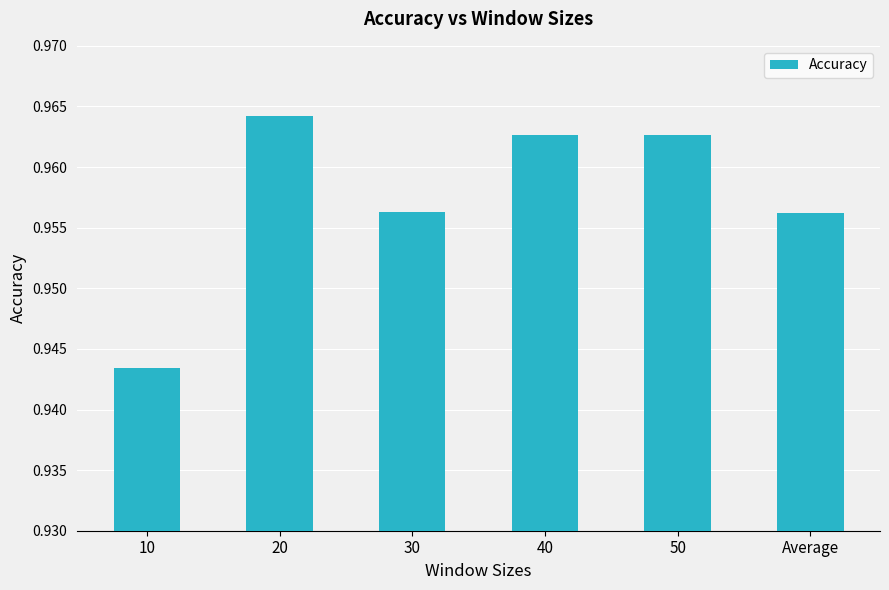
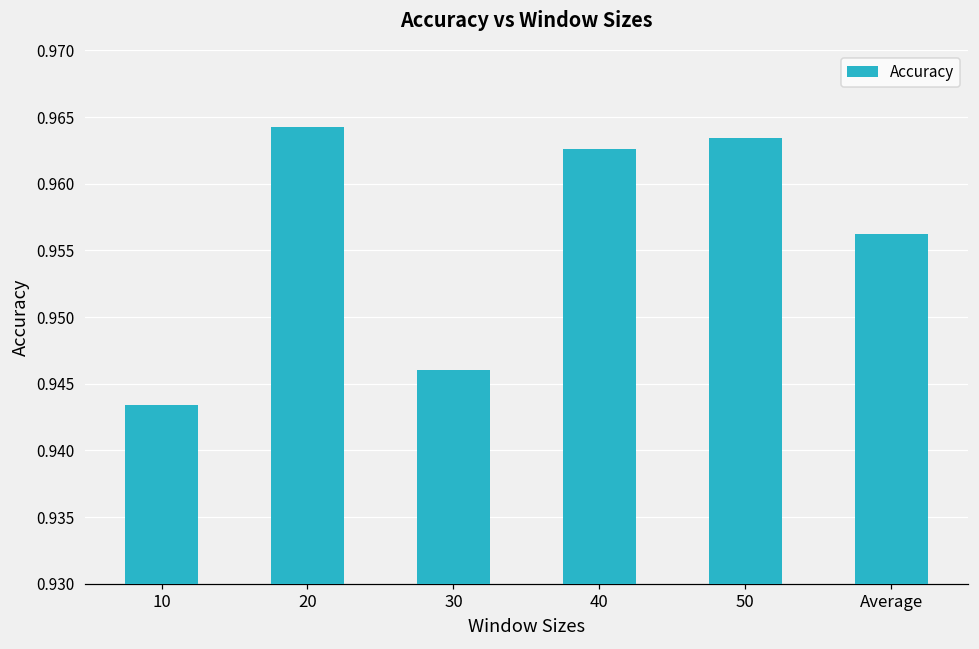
  {
    "10": 0.9434,
    "20": 0.9642,
-   "30": 0.9563,
+   "30": 0.9460,
    "40": 0.9626,
-   "50": 0.9627,
+   "50": 0.9634,
    "Average": 0.9562
  }
